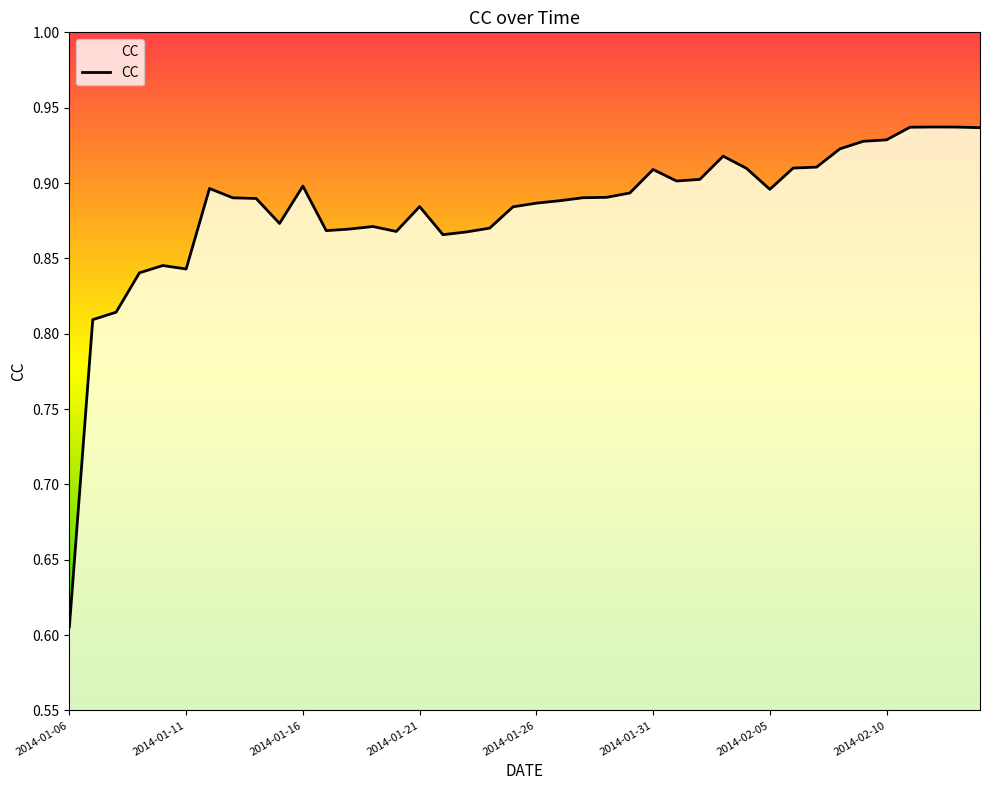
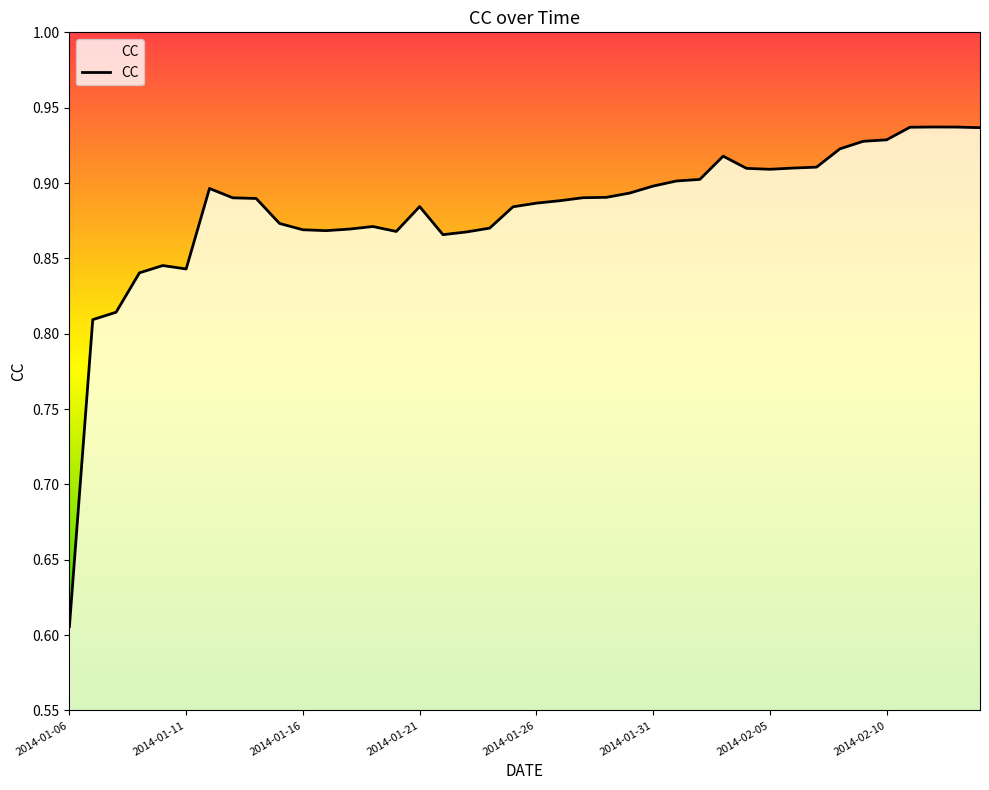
  {
    "2014-01-06": 0.606,
    "2014-01-11": 0.843,
-   "2014-01-16": 0.898,
+   "2014-01-16": 0.869,
    "2014-01-21": 0.884,
    "2014-01-26": 0.887,
-   "2014-01-31": 0.909,
-   "2014-02-05": 0.896,
+   "2014-01-31": 0.898,
+   "2014-02-05": 0.909,
    "2014-02-10": 0.929
  }
